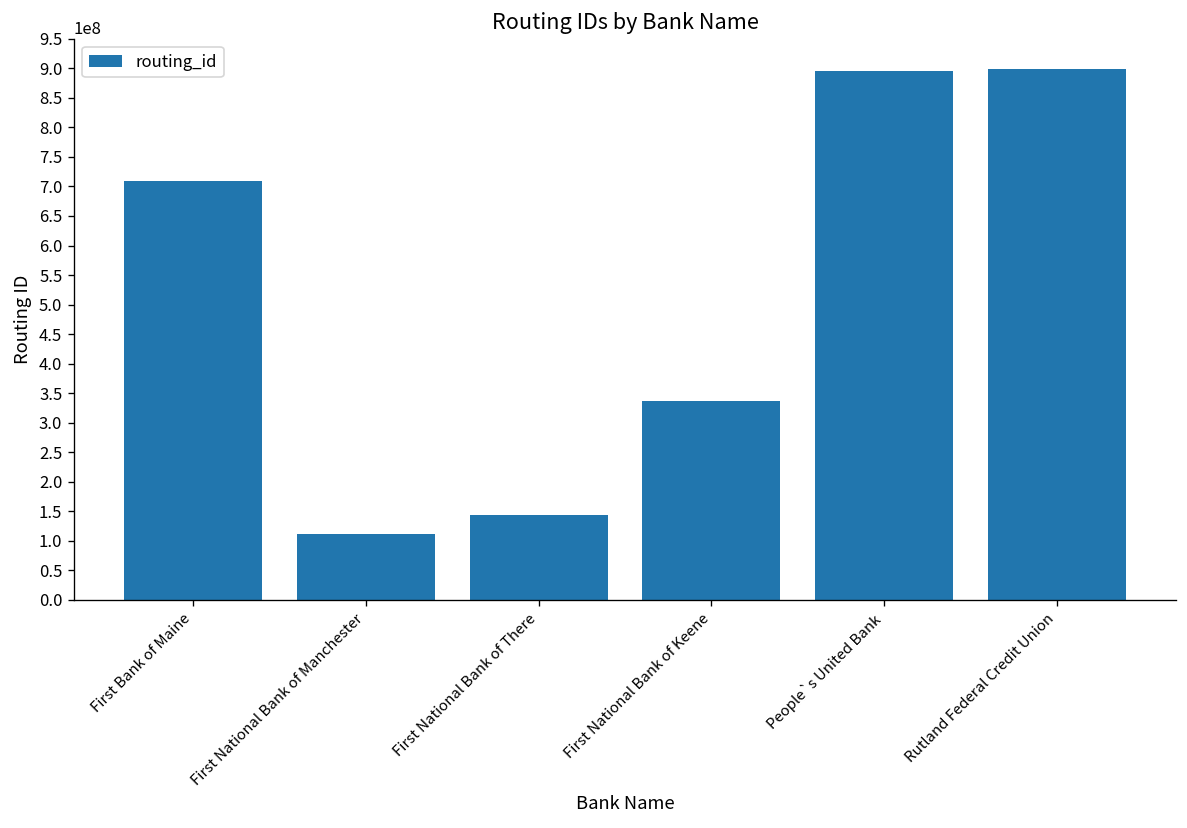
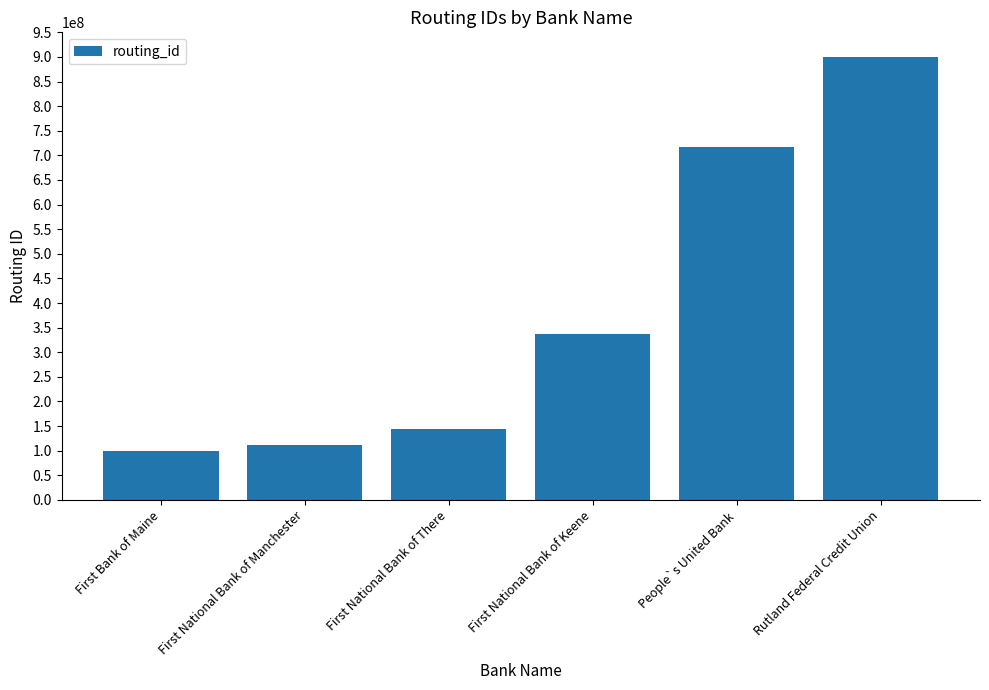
  {
-   "First Bank of Maine": 710000000,
+   "First Bank of Maine": 100000000,
    "First National Bank of Manchester": 110000000,
    "First National Bank of There": 140000000,
    "First National Bank of Keene": 340000000,
-   "People`s United Bank": 900000000,
+   "People`s United Bank": 720000000,
    "Rutland Federal Credit Union": 900000000
  }
